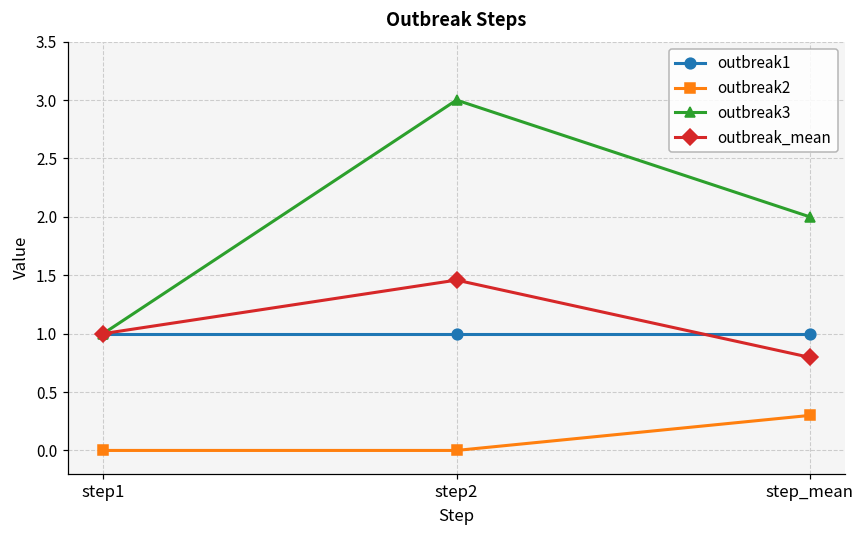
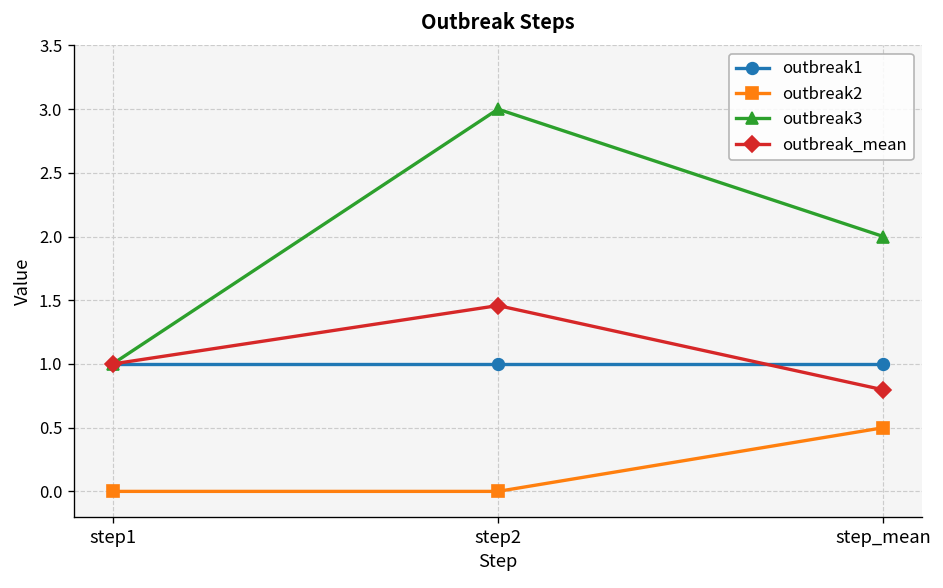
  {
    "outbreak1": {
      "step2": 1.0,
      "step_mean": 1.0
    },
    "outbreak2": {
      "step1": 0.0,
      "step2": 0.0,
-     "step_mean": 0.3
+     "step_mean": 0.5
    },
    "outbreak3": {
      "step2": 3.0,
      "step_mean": 2.0
    },
    "outbreak_mean": {
      "step2": 1.46,
      "step_mean": 0.8
    }
  }
